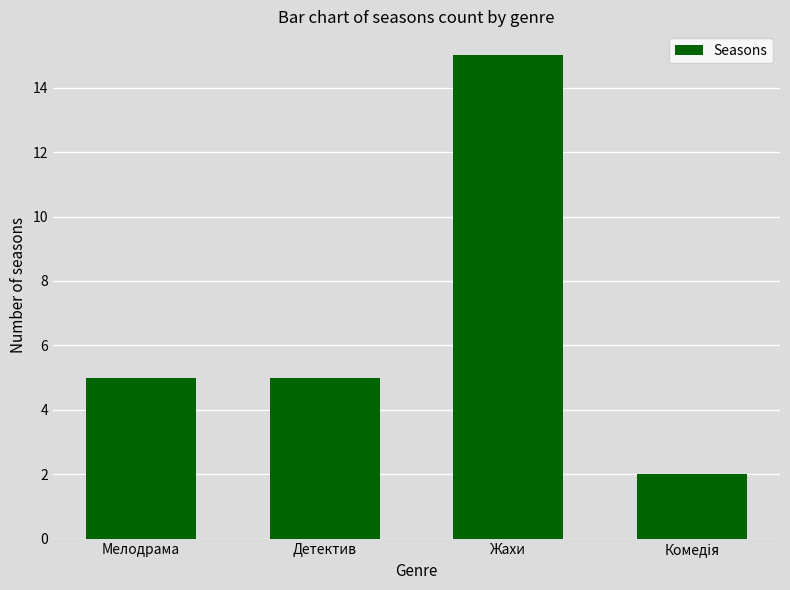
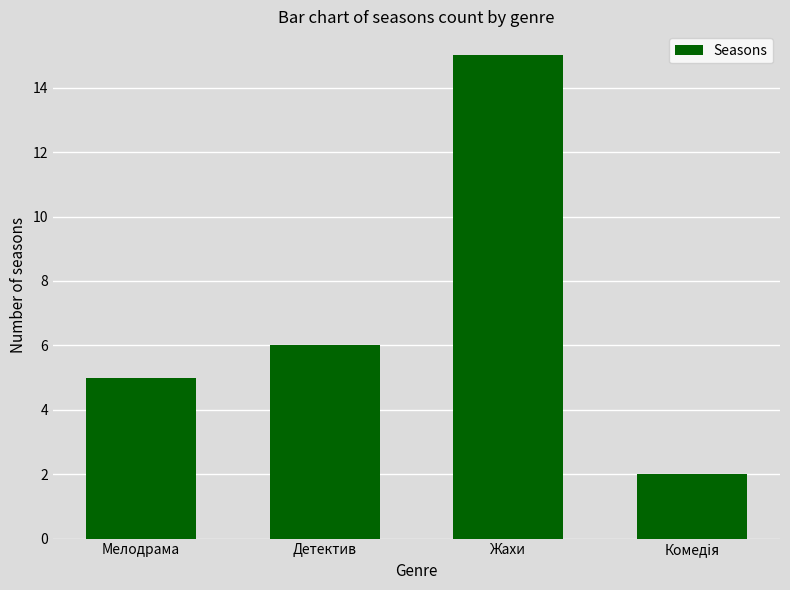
  {
    "Мелодрама": 5,
-   "Детектив": 5,
+   "Детектив": 6,
    "Жахи": 15,
    "Комедія": 2
  }
